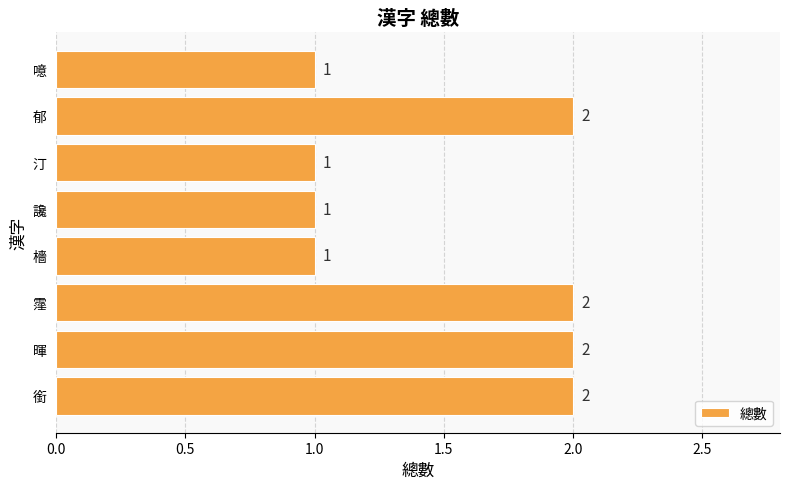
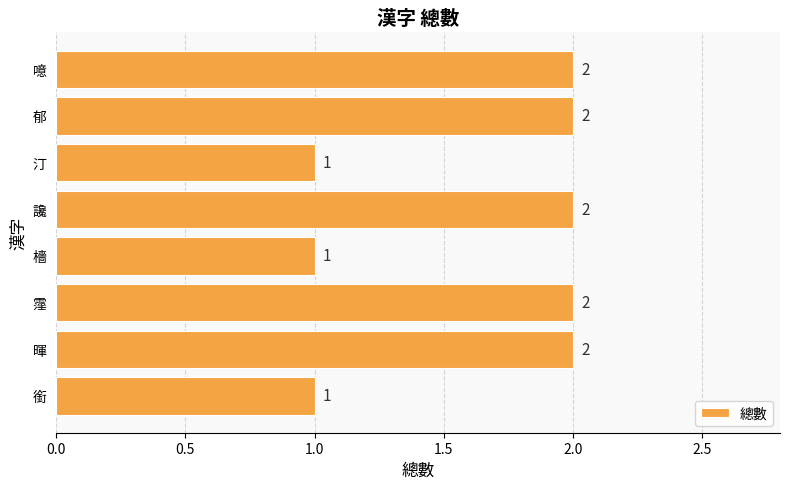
  {
-   "噫": 1,
+   "噫": 2,
    "郁": 2,
    "汀": 1,
-   "讒": 1,
+   "讒": 2,
    "檣": 1,
    "霪": 2,
    "暉": 2,
-   "銜": 2
+   "銜": 1
  }
